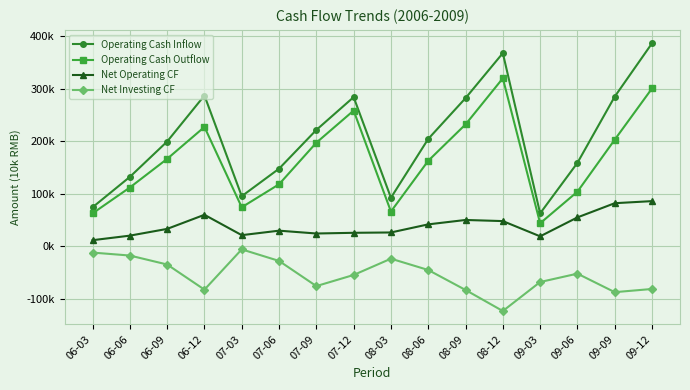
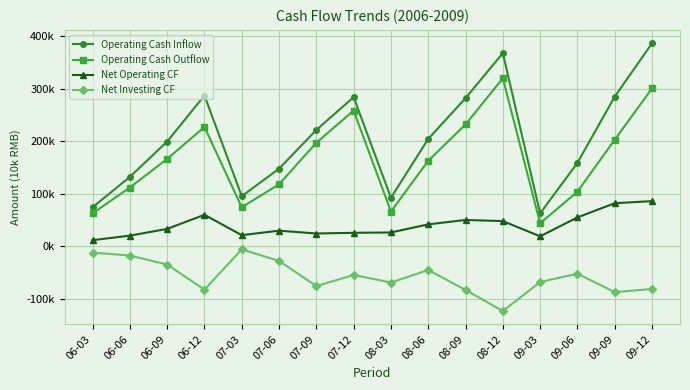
  {
    "Net Investing CF": {
      "06-03": -10000,
      "06-06": -20000,
      "06-09": -30000,
      "06-12": -80000,
      "07-03": -10000,
      "07-06": -30000,
      "07-09": -80000,
      "07-12": -50000,
-     "08-03": -20000,
+     "08-03": -70000,
      "08-06": -50000,
      "08-09": -80000,
      "08-12": -120000,
      "09-03": -70000,
      "09-06": -50000,
      "09-09": -90000,
      "09-12": -80000
    }
  }
